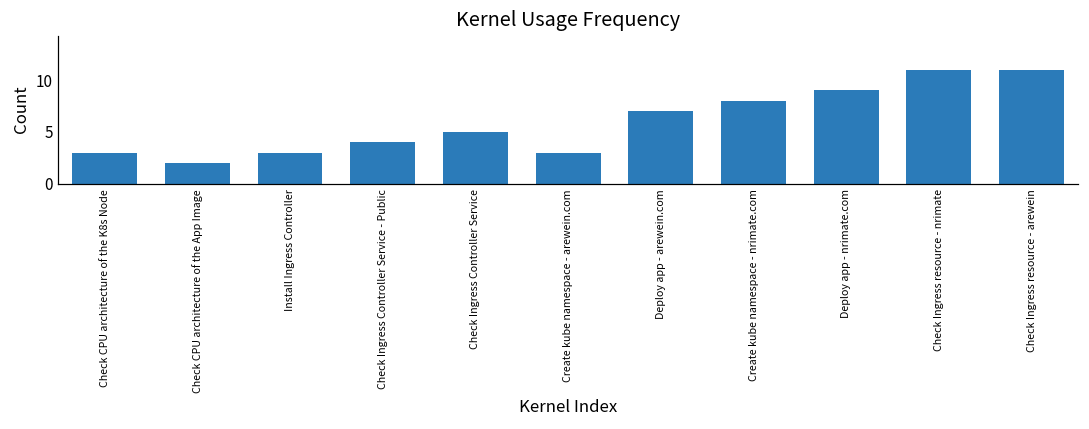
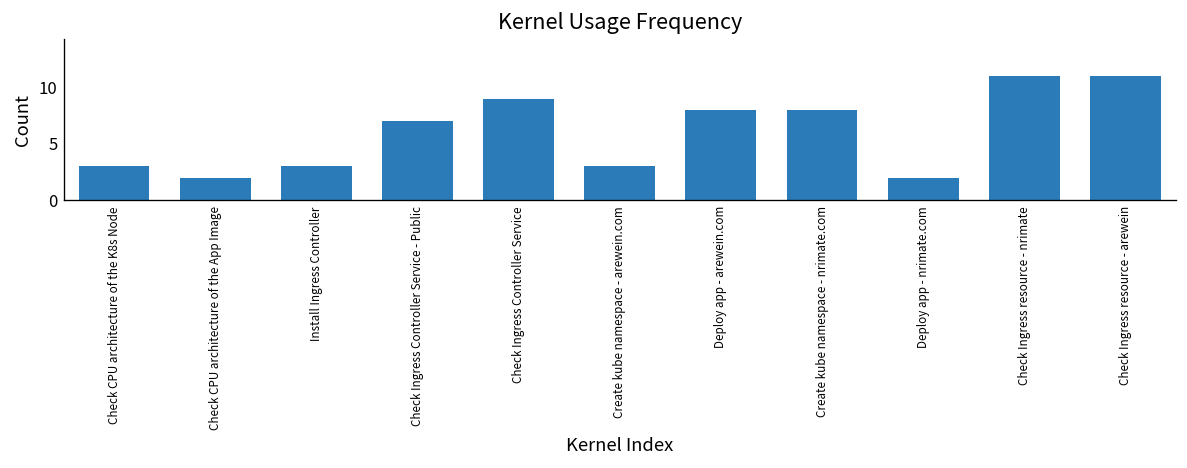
  {
    "Check CPU architecture of the K8s Node": 3,
    "Check CPU architecture of the App Image": 2,
    "Install Ingress Controller": 3,
-   "Check Ingress Controller Service - Public": 4,
-   "Check Ingress Controller Service": 5,
+   "Check Ingress Controller Service - Public": 7,
+   "Check Ingress Controller Service": 9,
    "Create kube namespace - arewein.com": 3,
-   "Deploy app - arewein.com": 7,
+   "Deploy app - arewein.com": 8,
    "Create kube namespace - nrimate.com": 8,
-   "Deploy app - nrimate.com": 9,
+   "Deploy app - nrimate.com": 2,
    "Check Ingress resource - nrimate": 11,
    "Check Ingress resource - arewein": 11
  }
